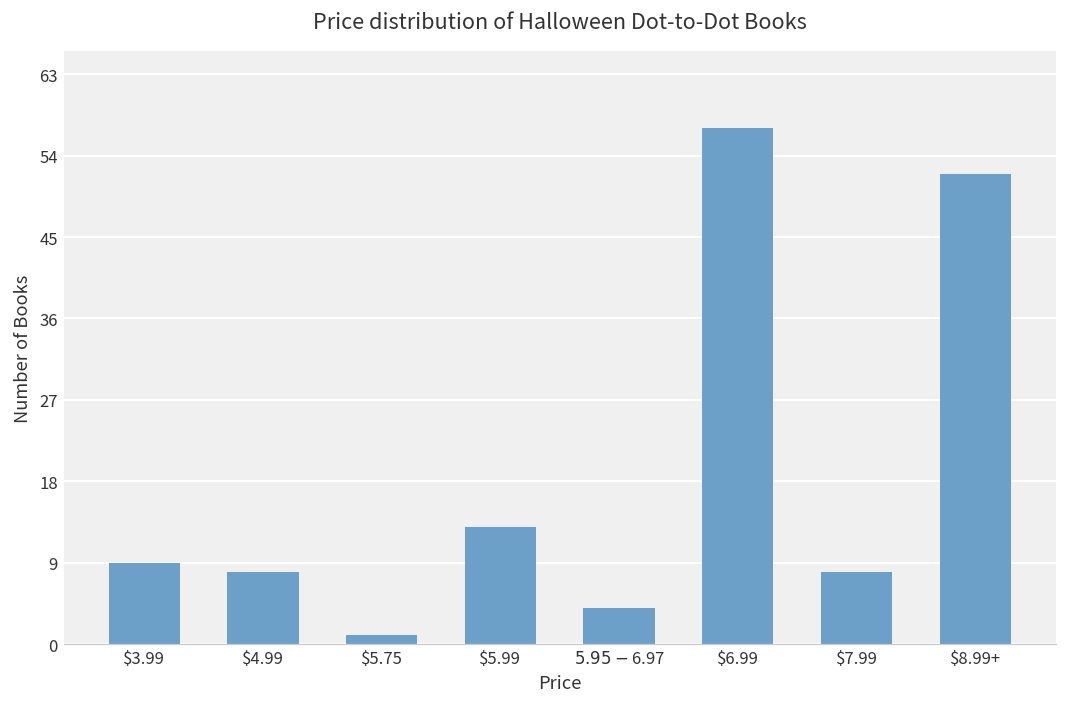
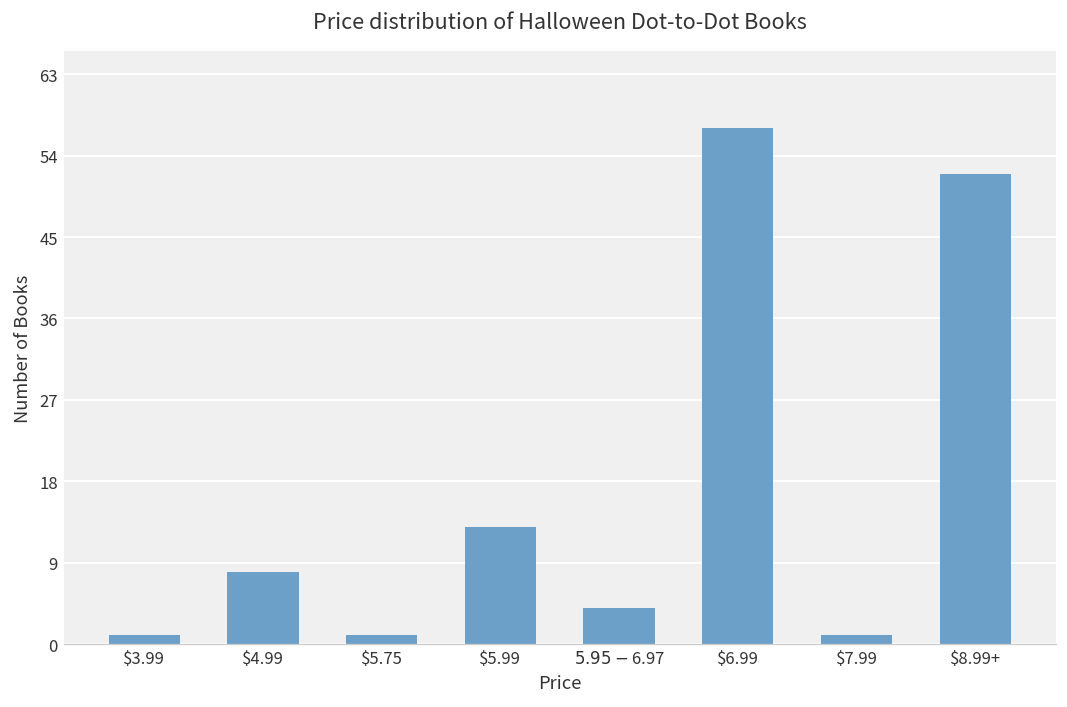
  {
-   "$3.99": 9,
+   "$3.99": 1,
    "$4.99": 8,
    "$5.75": 1,
    "$5.99": 13,
    "$6.99": 57,
-   "$7.99": 8,
+   "$7.99": 1,
    "$8.99+": 52
  }
